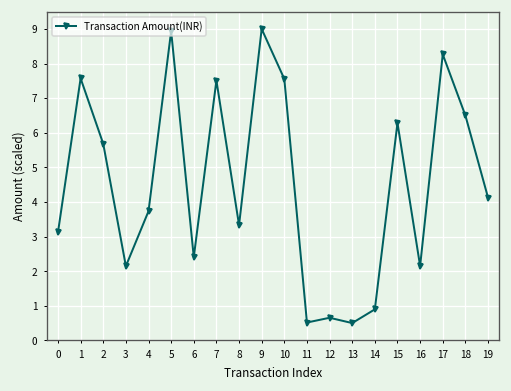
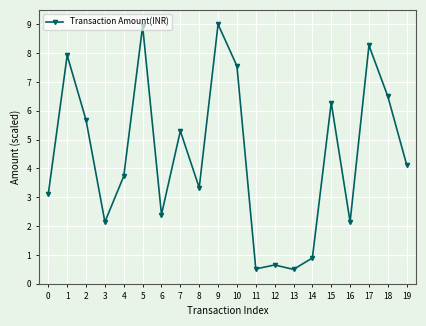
  {
    "0": 3.1,
-   "1": 7.6,
+   "1": 7.9,
    "2": 5.7,
    "3": 2.1,
    "4": 3.7,
    "6": 2.4,
-   "7": 7.5,
+   "7": 5.3,
    "8": 3.3,
    "9": 9.0,
    "10": 7.6,
    "11": 0.5,
    "12": 0.7,
    "13": 0.5,
    "14": 0.9,
    "15": 6.3,
    "16": 2.1,
    "17": 8.3,
    "18": 6.5,
    "19": 4.1
  }
